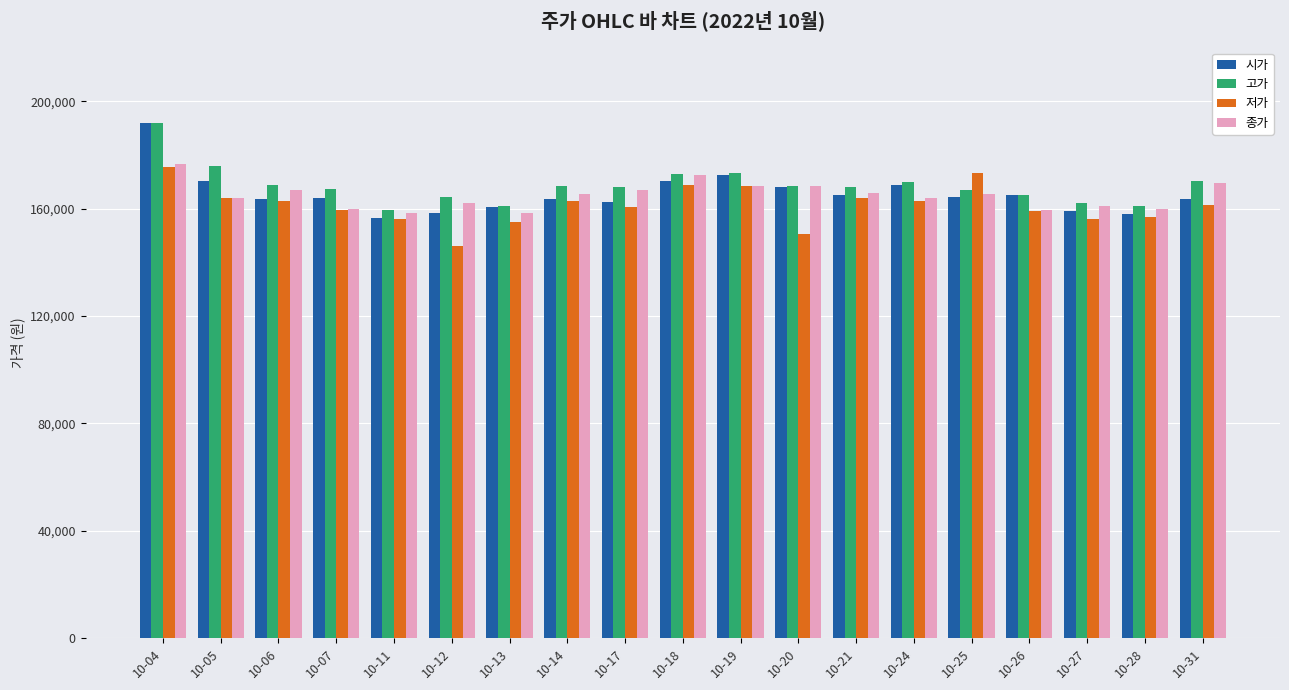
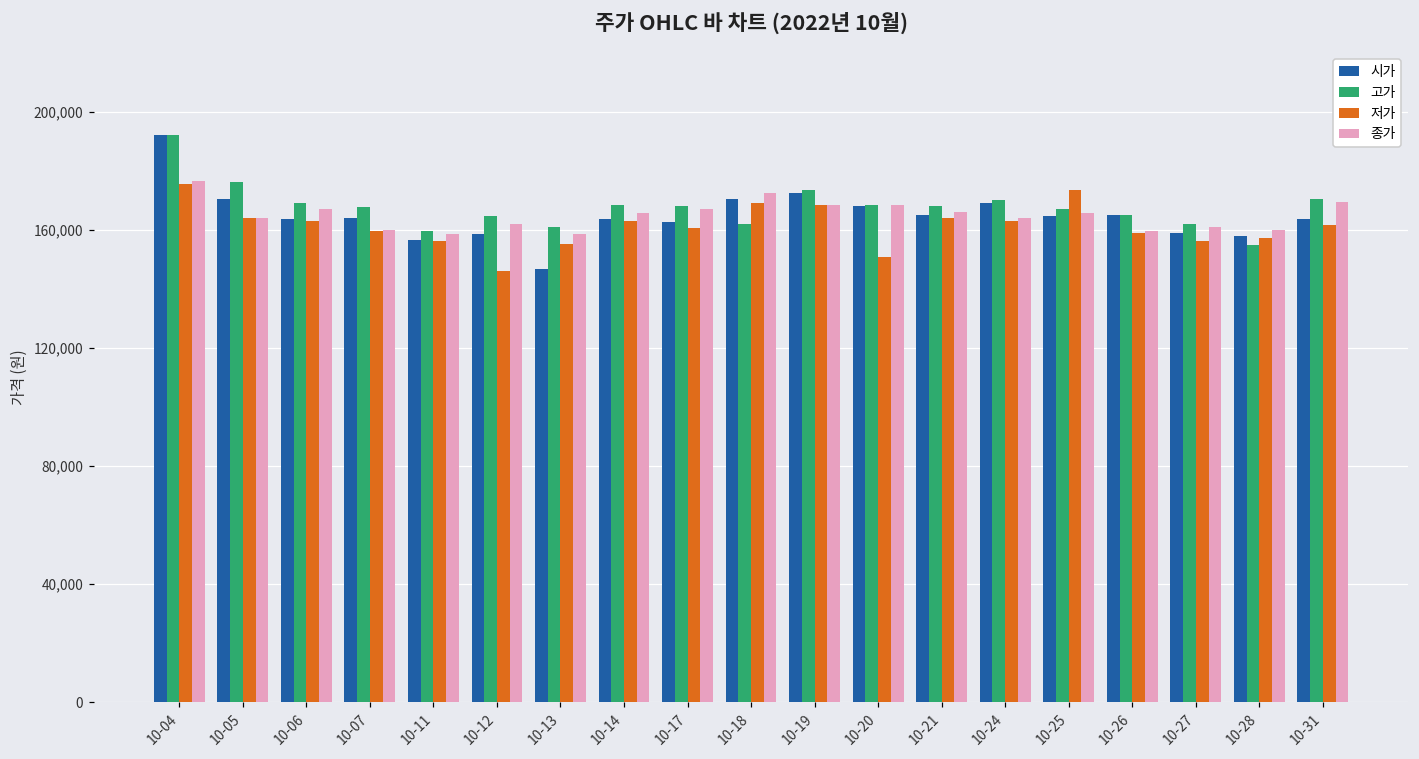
  {
    "시가": {
      "10-04": "192,000",
      "10-05": "171,000",
      "10-06": "164,000",
      "10-07": "164,000",
      "10-11": "157,000",
      "10-12": "159,000",
-     "10-13": "161,000",
+     "10-13": "147,000",
      "10-14": "164,000",
      "10-17": "163,000",
      "10-18": "171,000",
      "10-19": "173,000",
      "10-20": "168,000",
      "10-21": "165,000",
      "10-24": "169,000",
      "10-25": "165,000",
      "10-26": "165,000",
      "10-27": "159,000",
      "10-28": "158,000",
      "10-31": "164,000"
    },
    "고가": {
      "10-04": "192,000",
      "10-05": "176,000",
      "10-06": "169,000",
      "10-07": "168,000",
      "10-11": "160,000",
      "10-12": "165,000",
      "10-13": "161,000",
      "10-14": "169,000",
      "10-17": "168,000",
-     "10-18": "173,000",
+     "10-18": "162,000",
      "10-19": "174,000",
      "10-20": "169,000",
      "10-21": "168,000",
      "10-24": "170,000",
      "10-25": "167,000",
      "10-26": "165,000",
      "10-27": "162,000",
-     "10-28": "161,000",
+     "10-28": "155,000",
      "10-31": "171,000"
    },
    "저가": {
      "10-04": "176,000",
      "10-05": "164,000",
      "10-06": "163,000",
      "10-07": "160,000",
      "10-11": "156,000",
      "10-12": "146,000",
      "10-13": "155,000",
      "10-14": "163,000",
      "10-17": "161,000",
      "10-18": "169,000",
      "10-19": "169,000",
      "10-20": "151,000",
      "10-21": "164,000",
      "10-24": "163,000",
      "10-25": "173,000",
      "10-26": "159,000",
      "10-27": "156,000",
      "10-28": "157,000",
      "10-31": "162,000"
    },
    "종가": {
      "10-04": "177,000",
      "10-05": "164,000",
      "10-06": "167,000",
      "10-07": "160,000",
      "10-11": "159,000",
      "10-12": "162,000",
      "10-13": "159,000",
      "10-14": "166,000",
      "10-17": "167,000",
      "10-18": "173,000",
      "10-19": "169,000",
      "10-20": "169,000",
      "10-21": "166,000",
      "10-24": "164,000",
      "10-25": "166,000",
      "10-26": "160,000",
      "10-27": "161,000",
      "10-28": "160,000",
      "10-31": "170,000"
    }
  }
